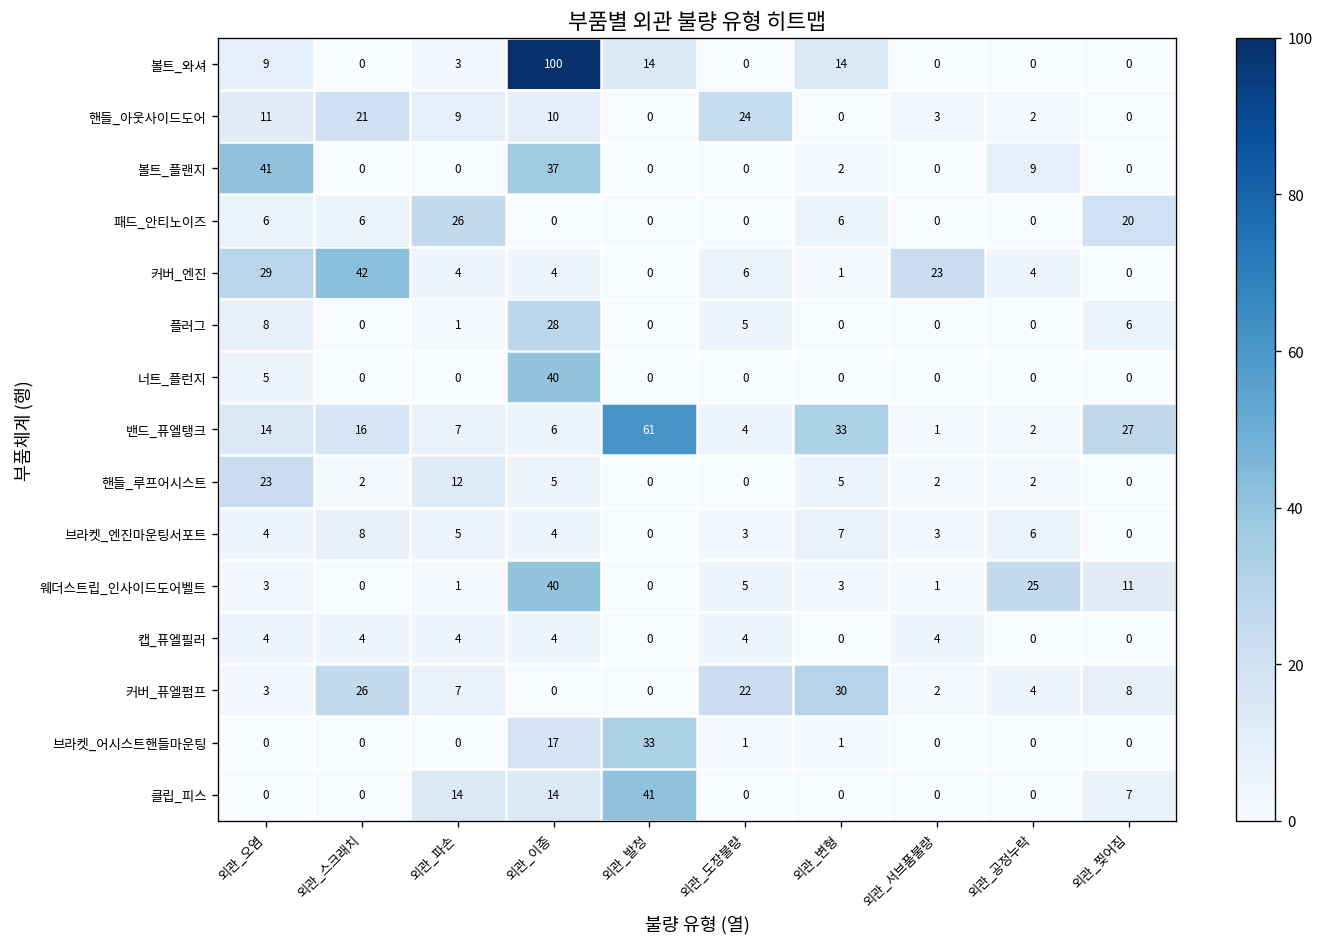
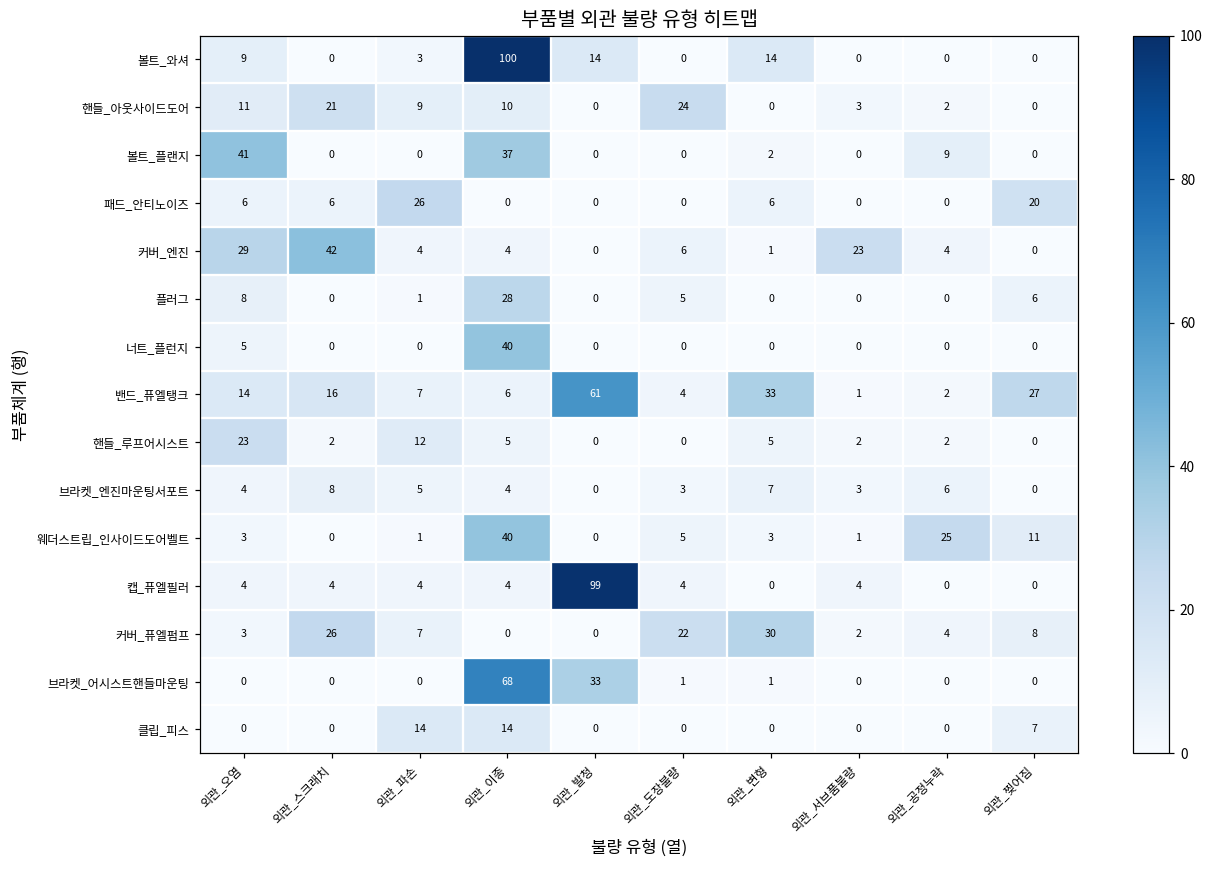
  {
    "볼트_와셔": {
      "외관_오염": 9,
      "외관_스크래치": 0,
      "외관_파손": 3,
      "외관_이종": 100,
      "외관_발청": 14,
      "외관_도장불량": 0,
      "외관_변형": 14,
      "외관_서브품불량": 0,
      "외관_공정누락": 0,
      "외관_찢어짐": 0
    },
    "핸들_아웃사이드도어": {
      "외관_오염": 11,
      "외관_스크래치": 21,
      "외관_파손": 9,
      "외관_이종": 10,
      "외관_발청": 0,
      "외관_도장불량": 24,
      "외관_변형": 0,
      "외관_서브품불량": 3,
      "외관_공정누락": 2,
      "외관_찢어짐": 0
    },
    "볼트_플랜지": {
      "외관_오염": 41,
      "외관_스크래치": 0,
      "외관_파손": 0,
      "외관_이종": 37,
      "외관_발청": 0,
      "외관_도장불량": 0,
      "외관_변형": 2,
      "외관_서브품불량": 0,
      "외관_공정누락": 9,
      "외관_찢어짐": 0
    },
    "패드_안티노이즈": {
      "외관_오염": 6,
      "외관_스크래치": 6,
      "외관_파손": 26,
      "외관_이종": 0,
      "외관_발청": 0,
      "외관_도장불량": 0,
      "외관_변형": 6,
      "외관_서브품불량": 0,
      "외관_공정누락": 0,
      "외관_찢어짐": 20
    },
    "커버_엔진": {
      "외관_오염": 29,
      "외관_스크래치": 42,
      "외관_파손": 4,
      "외관_이종": 4,
      "외관_발청": 0,
      "외관_도장불량": 6,
      "외관_변형": 1,
      "외관_서브품불량": 23,
      "외관_공정누락": 4,
      "외관_찢어짐": 0
    },
    "플러그": {
      "외관_오염": 8,
      "외관_스크래치": 0,
      "외관_파손": 1,
      "외관_이종": 28,
      "외관_발청": 0,
      "외관_도장불량": 5,
      "외관_변형": 0,
      "외관_서브품불량": 0,
      "외관_공정누락": 0,
      "외관_찢어짐": 6
    },
    "너트_플런지": {
      "외관_오염": 5,
      "외관_스크래치": 0,
      "외관_파손": 0,
      "외관_이종": 40,
      "외관_발청": 0,
      "외관_도장불량": 0,
      "외관_변형": 0,
      "외관_서브품불량": 0,
      "외관_공정누락": 0,
      "외관_찢어짐": 0
    },
    "밴드_퓨엘탱크": {
      "외관_오염": 14,
      "외관_스크래치": 16,
      "외관_파손": 7,
      "외관_이종": 6,
      "외관_발청": 61,
      "외관_도장불량": 4,
      "외관_변형": 33,
      "외관_서브품불량": 1,
      "외관_공정누락": 2,
      "외관_찢어짐": 27
    },
    "핸들_루프어시스트": {
      "외관_오염": 23,
      "외관_스크래치": 2,
      "외관_파손": 12,
      "외관_이종": 5,
      "외관_발청": 0,
      "외관_도장불량": 0,
      "외관_변형": 5,
      "외관_서브품불량": 2,
      "외관_공정누락": 2,
      "외관_찢어짐": 0
    },
    "브라켓_엔진마운팅서포트": {
      "외관_오염": 4,
      "외관_스크래치": 8,
      "외관_파손": 5,
      "외관_이종": 4,
      "외관_발청": 0,
      "외관_도장불량": 3,
      "외관_변형": 7,
      "외관_서브품불량": 3,
      "외관_공정누락": 6,
      "외관_찢어짐": 0
    },
    "웨더스트립_인사이드도어벨트": {
      "외관_오염": 3,
      "외관_스크래치": 0,
      "외관_파손": 1,
      "외관_이종": 40,
      "외관_발청": 0,
      "외관_도장불량": 5,
      "외관_변형": 3,
      "외관_서브품불량": 1,
      "외관_공정누락": 25,
      "외관_찢어짐": 11
    },
    "캡_퓨엘필러": {
      "외관_오염": 4,
      "외관_스크래치": 4,
      "외관_파손": 4,
      "외관_이종": 4,
-     "외관_발청": 0,
+     "외관_발청": 99,
      "외관_도장불량": 4,
      "외관_변형": 0,
      "외관_서브품불량": 4,
      "외관_공정누락": 0,
      "외관_찢어짐": 0
    },
    "커버_퓨엘펌프": {
      "외관_오염": 3,
      "외관_스크래치": 26,
      "외관_파손": 7,
      "외관_이종": 0,
      "외관_발청": 0,
      "외관_도장불량": 22,
      "외관_변형": 30,
      "외관_서브품불량": 2,
      "외관_공정누락": 4,
      "외관_찢어짐": 8
    },
    "브라켓_어시스트핸들마운팅": {
      "외관_오염": 0,
      "외관_스크래치": 0,
      "외관_파손": 0,
-     "외관_이종": 17,
+     "외관_이종": 68,
      "외관_발청": 33,
      "외관_도장불량": 1,
      "외관_변형": 1,
      "외관_서브품불량": 0,
      "외관_공정누락": 0,
      "외관_찢어짐": 0
    },
    "클립_피스": {
      "외관_오염": 0,
      "외관_스크래치": 0,
      "외관_파손": 14,
      "외관_이종": 14,
-     "외관_발청": 41,
+     "외관_발청": 0,
      "외관_도장불량": 0,
      "외관_변형": 0,
      "외관_서브품불량": 0,
      "외관_공정누락": 0,
      "외관_찢어짐": 7
    }
  }
